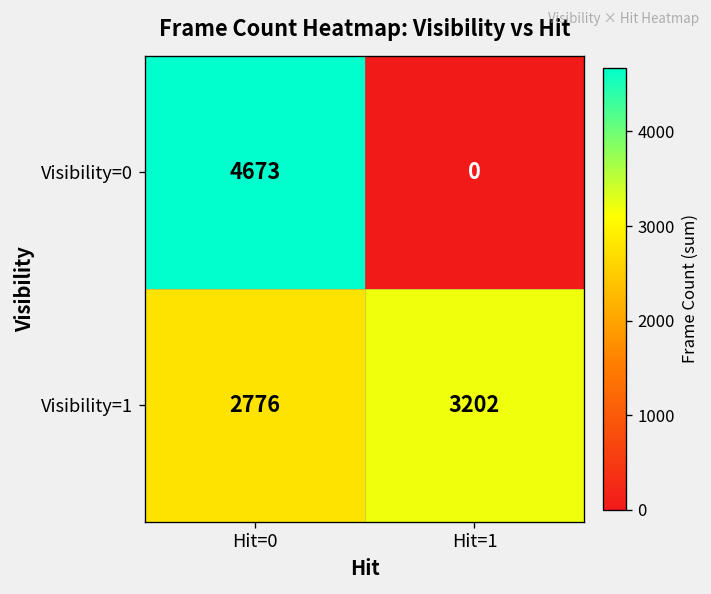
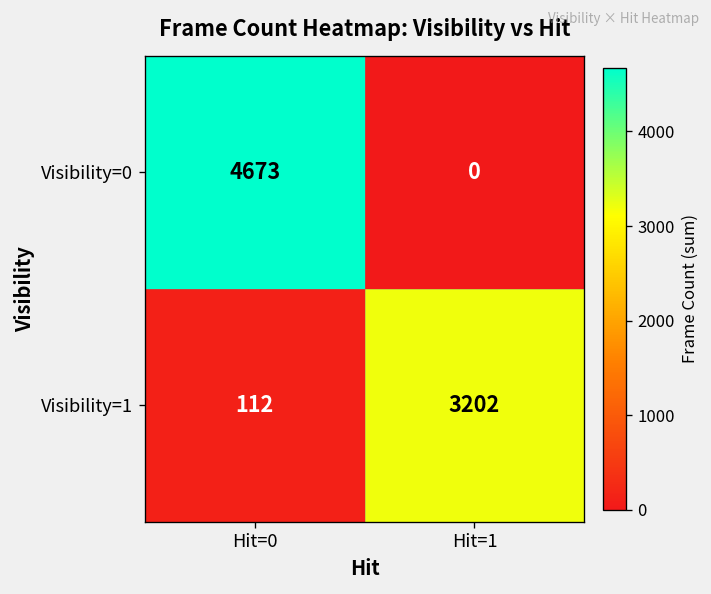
  {
    "Visibility=0": {
      "Hit=0": 4673,
      "Hit=1": 0
    },
    "Visibility=1": {
-     "Hit=0": 2776,
+     "Hit=0": 112,
      "Hit=1": 3202
    }
  }
